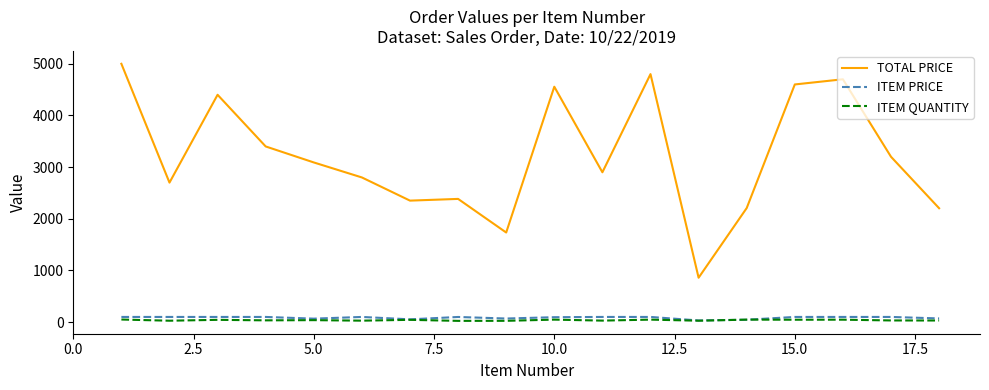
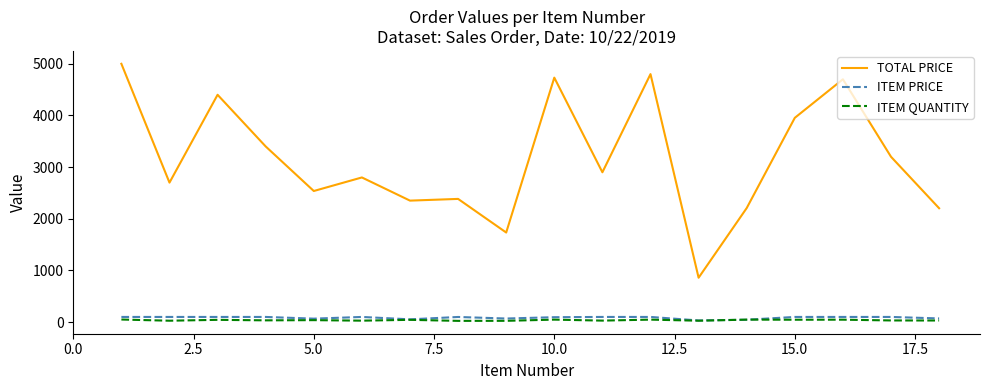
  {
    "TOTAL PRICE": {
-     "5.0": 3100,
-     "10.0": 4600,
-     "15.0": 4600
+     "5.0": 2500,
+     "10.0": 4700,
+     "15.0": 4000
    },
    "ITEM PRICE": {
      "15.0": 100
    },
    "ITEM QUANTITY": {
      "15.0": 0
    }
  }
